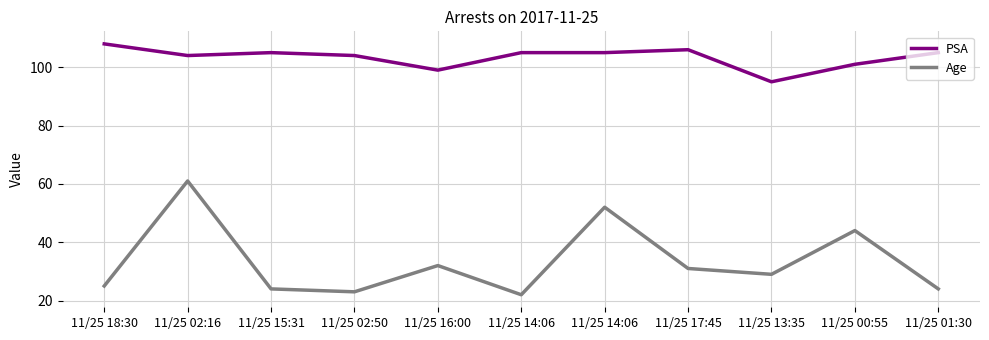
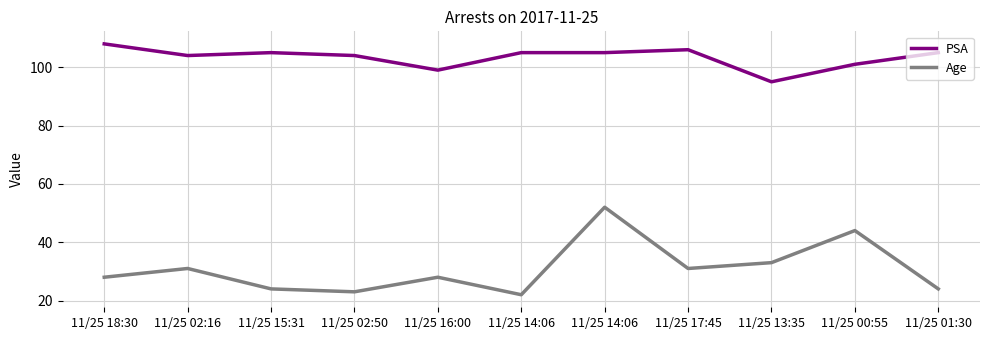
  {
    "PSA": {
      "11/25 18:30": 108,
      "11/25 02:16": 104,
      "11/25 15:31": 105,
      "11/25 02:50": 104,
      "11/25 16:00": 99,
      "11/25 17:45": 106,
      "11/25 13:35": 95,
      "11/25 00:55": 101
    },
    "Age": {
-     "11/25 18:30": 25,
-     "11/25 02:16": 61,
+     "11/25 18:30": 28,
+     "11/25 02:16": 31,
      "11/25 15:31": 24,
      "11/25 02:50": 23,
-     "11/25 16:00": 32,
+     "11/25 16:00": 28,
      "11/25 17:45": 31,
-     "11/25 13:35": 29,
+     "11/25 13:35": 33,
      "11/25 00:55": 44,
      "11/25 01:30": 24
    }
  }
